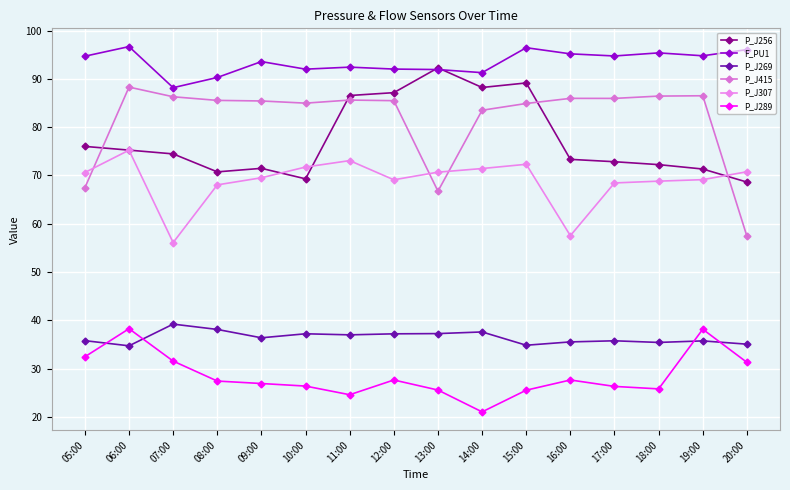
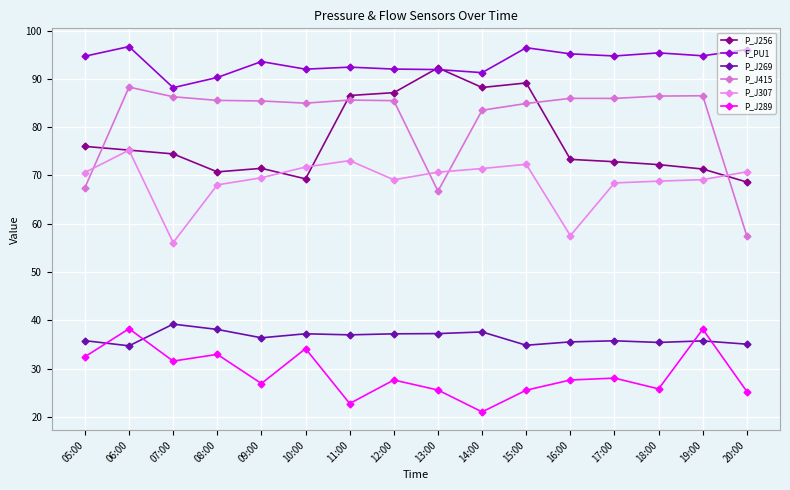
  {
    "P_J289": {
      "05:00": 32,
      "06:00": 38,
      "07:00": 32,
-     "08:00": 27,
+     "08:00": 33,
      "09:00": 27,
-     "10:00": 26,
-     "11:00": 25,
+     "10:00": 34,
+     "11:00": 23,
      "12:00": 28,
      "13:00": 26,
      "14:00": 21,
      "15:00": 26,
      "16:00": 28,
-     "17:00": 26,
+     "17:00": 28,
      "18:00": 26,
      "19:00": 38,
-     "20:00": 31
+     "20:00": 25
    }
  }
